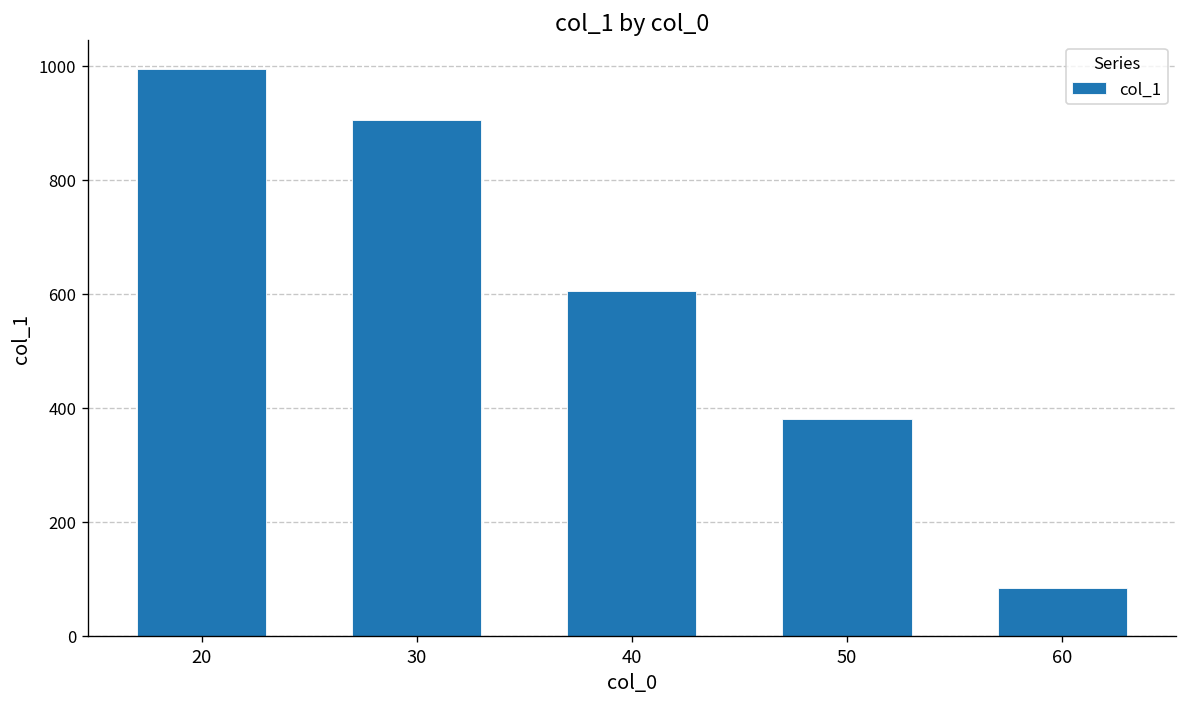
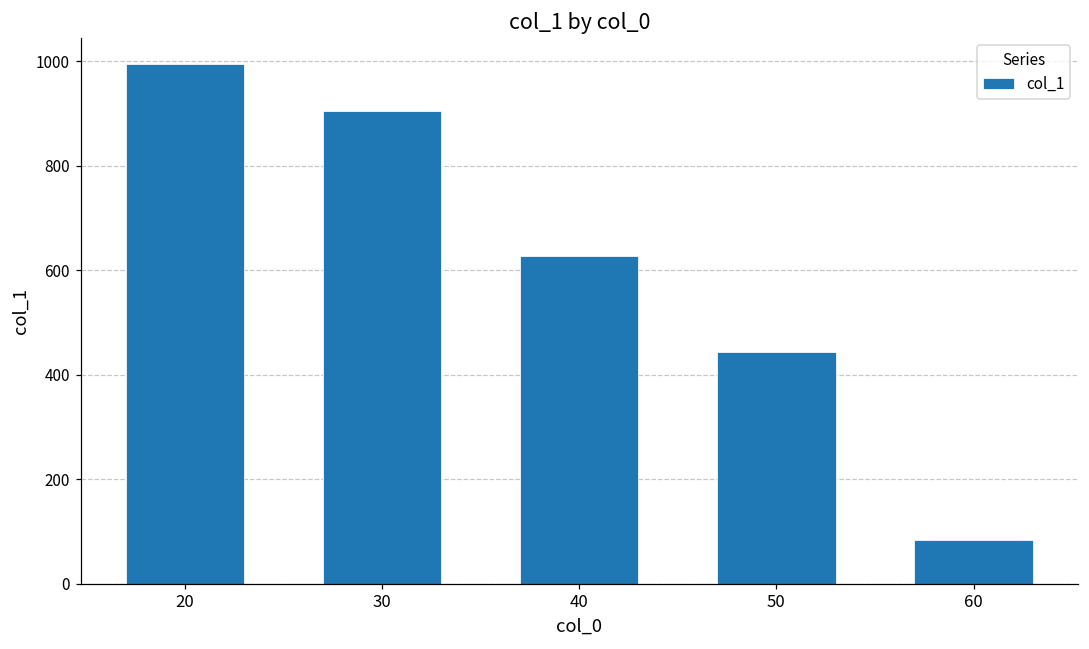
  {
    "20": 1000,
    "30": 900,
-   "40": 610,
-   "50": 380,
+   "40": 630,
+   "50": 440,
    "60": 80
  }
